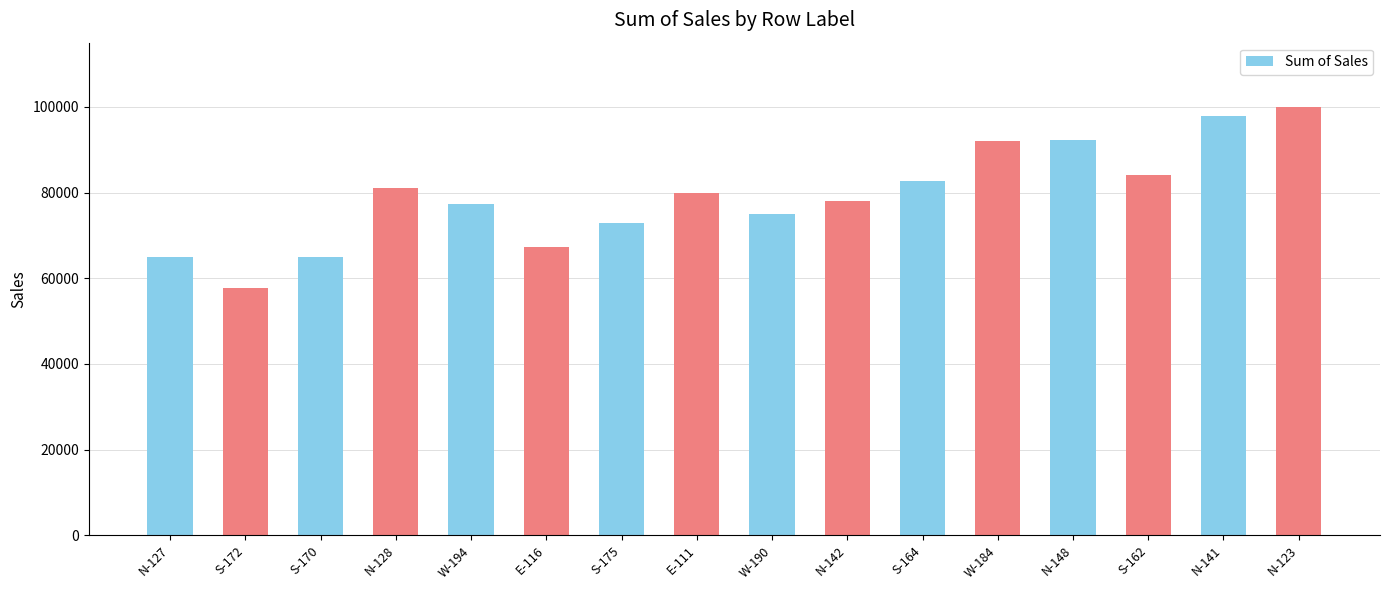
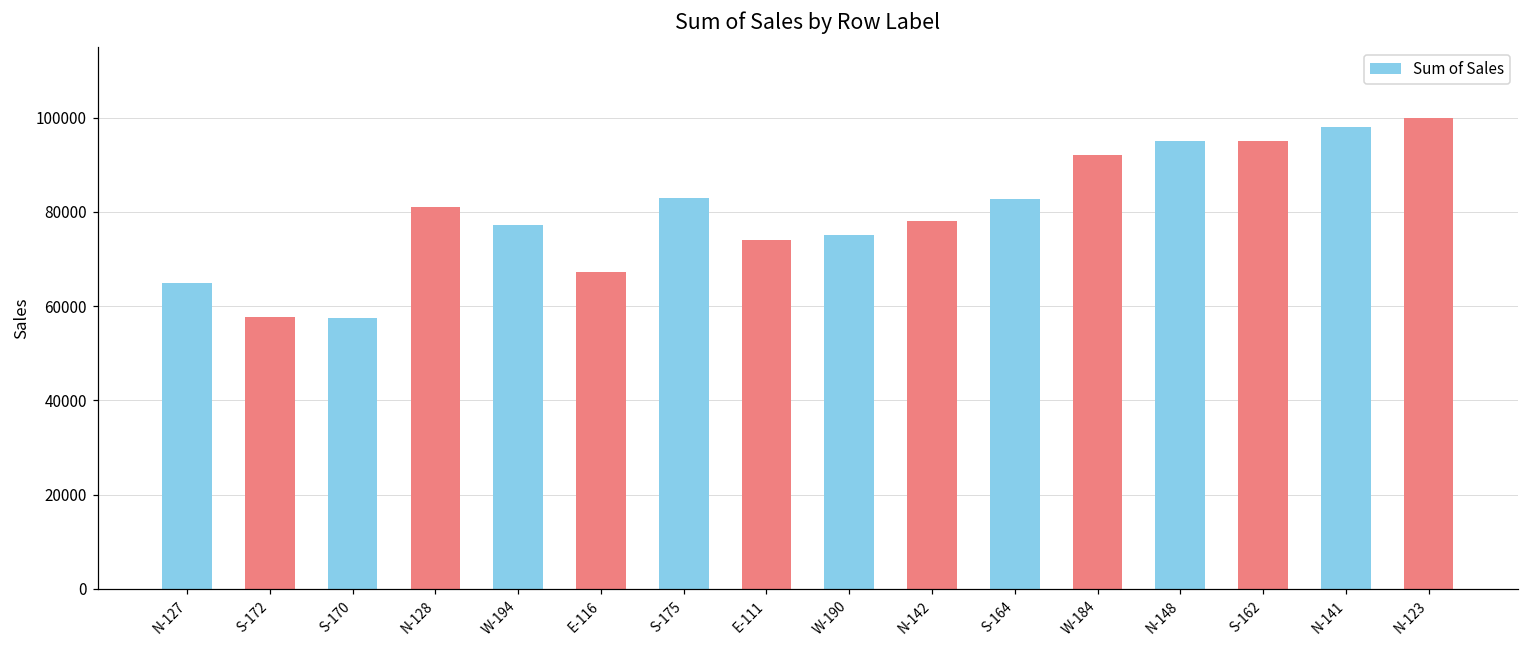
  {
    "N-127": 65000,
    "S-172": 58000,
-   "S-170": 65000,
+   "S-170": 57000,
    "N-128": 81000,
    "W-194": 77000,
    "E-116": 67000,
-   "S-175": 73000,
-   "E-111": 80000,
+   "S-175": 83000,
+   "E-111": 74000,
    "W-190": 75000,
    "N-142": 78000,
    "S-164": 83000,
    "W-184": 92000,
-   "N-148": 92000,
-   "S-162": 84000,
+   "N-148": 95000,
+   "S-162": 95000,
    "N-141": 98000,
    "N-123": 100000
  }
